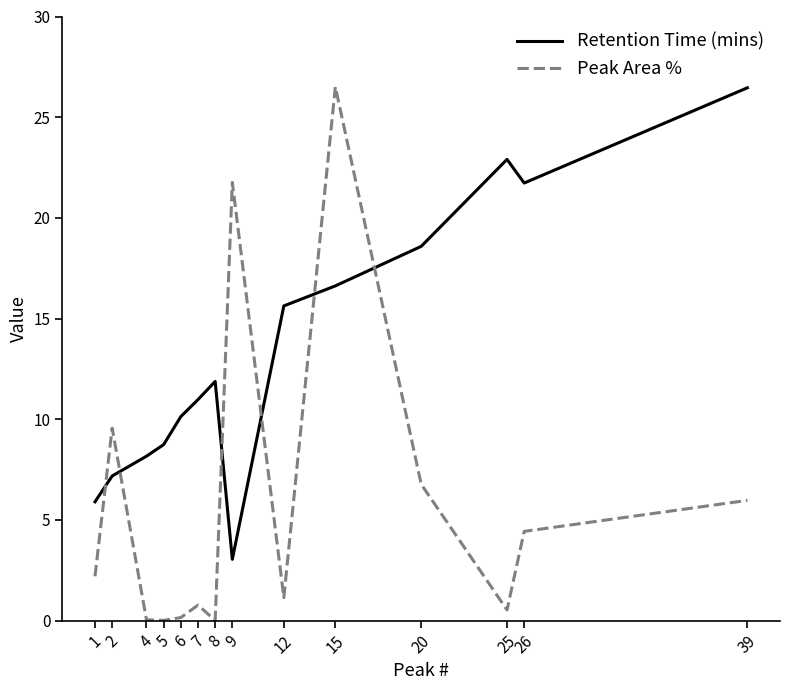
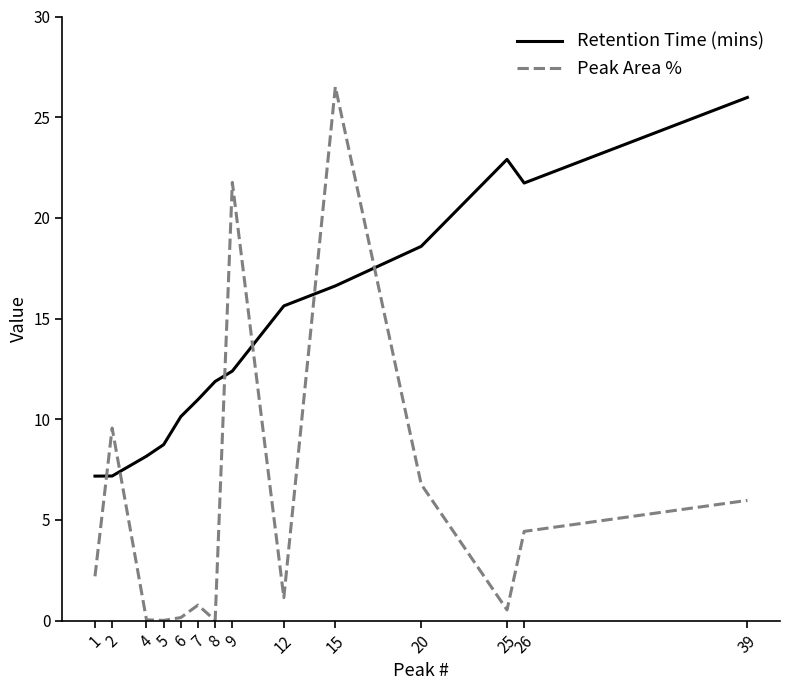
  {
    "Retention Time (mins)": {
-     "1": 5.9,
+     "1": 7.2,
      "2": 7.2,
      "4": 8.2,
      "5": 8.7,
      "6": 10.1,
      "7": 11.0,
      "8": 11.9,
-     "9": 3.0,
+     "9": 12.4,
      "12": 15.6,
      "15": 16.6,
      "20": 18.6,
      "25": 22.9,
      "26": 21.7,
-     "39": 26.5
+     "39": 26.0
    },
    "Peak Area %": {
      "1": 2.2,
      "2": 9.6,
      "4": 0.0,
      "5": 0.0,
      "6": 0.2,
      "7": 0.8,
      "8": 0.0,
      "9": 21.8,
      "12": 1.1,
      "15": 26.5,
      "20": 6.8,
      "25": 0.5,
      "26": 4.4,
      "39": 6.0
    }
  }
